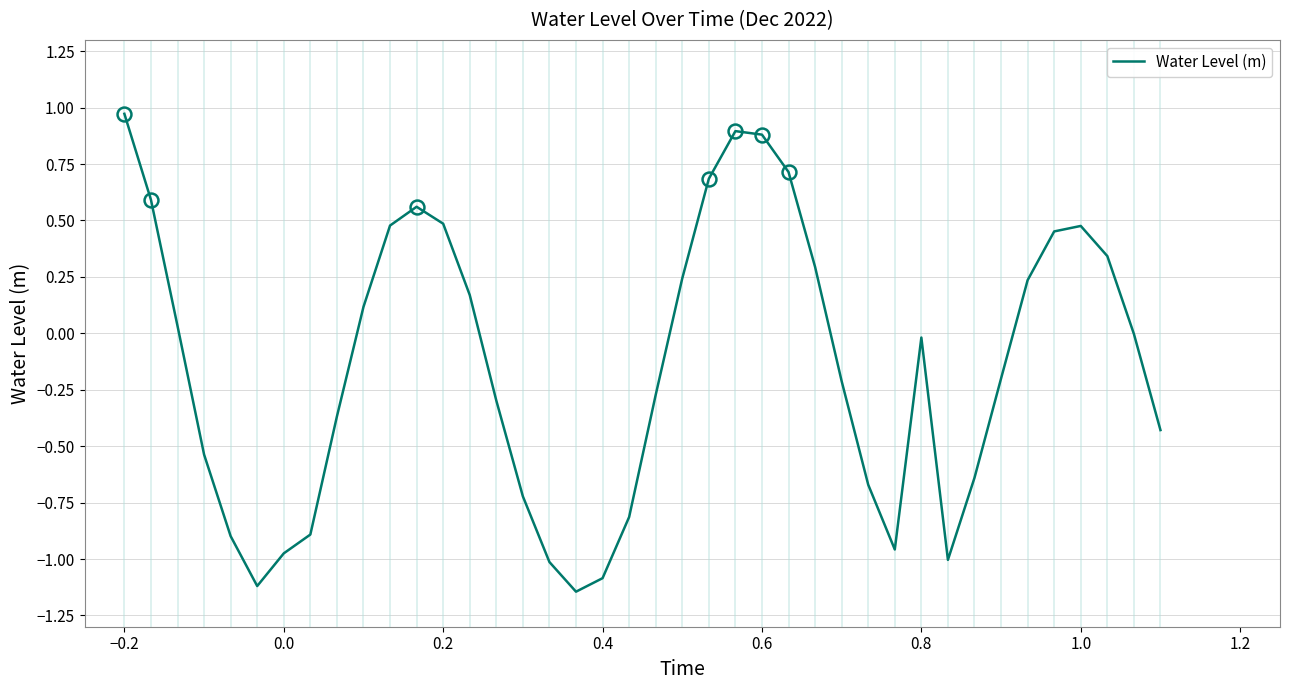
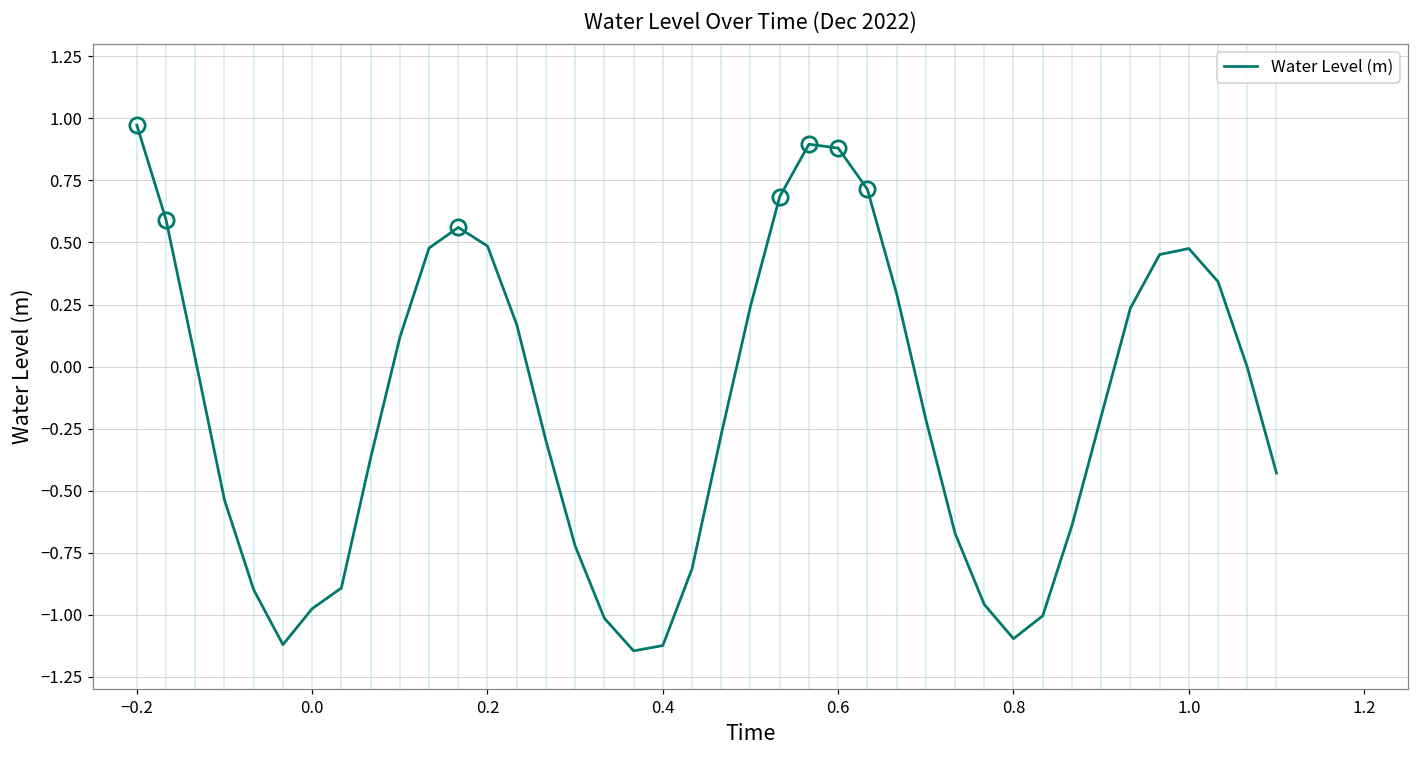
  {
    "Water Level (m)": {
      "0.0": -0.97,
      "0.2": 0.49,
-     "0.4": -1.08,
-     "0.8": -0.02,
+     "0.4": -1.12,
+     "0.8": -1.10,
      "1.0": 0.48
    }
  }
